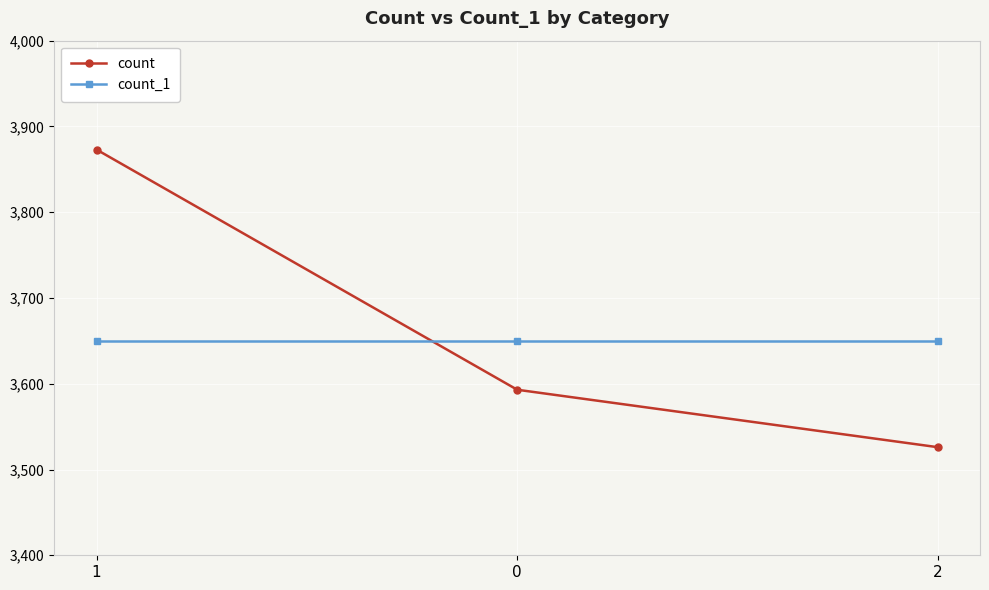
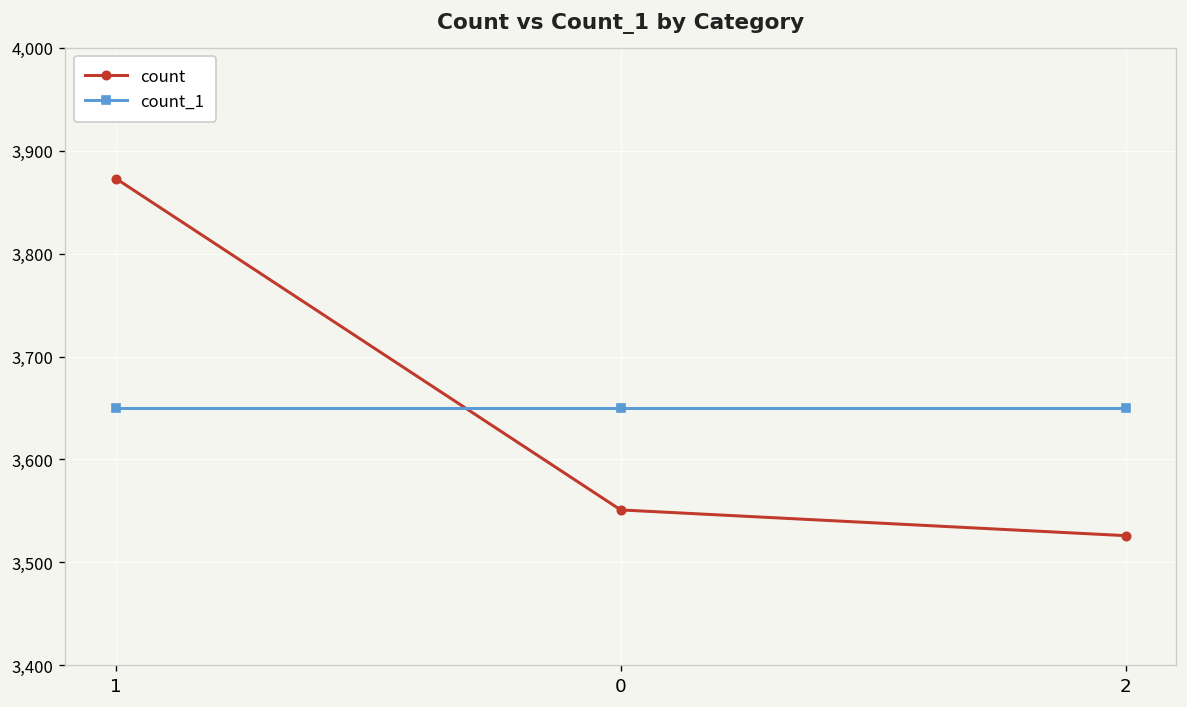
  {
    "count": {
      "1": "3,870",
-     "0": "3,590",
+     "0": "3,550",
      "2": "3,530"
    },
    "count_1": {
      "1": "3,650",
      "0": "3,650",
      "2": "3,650"
    }
  }
